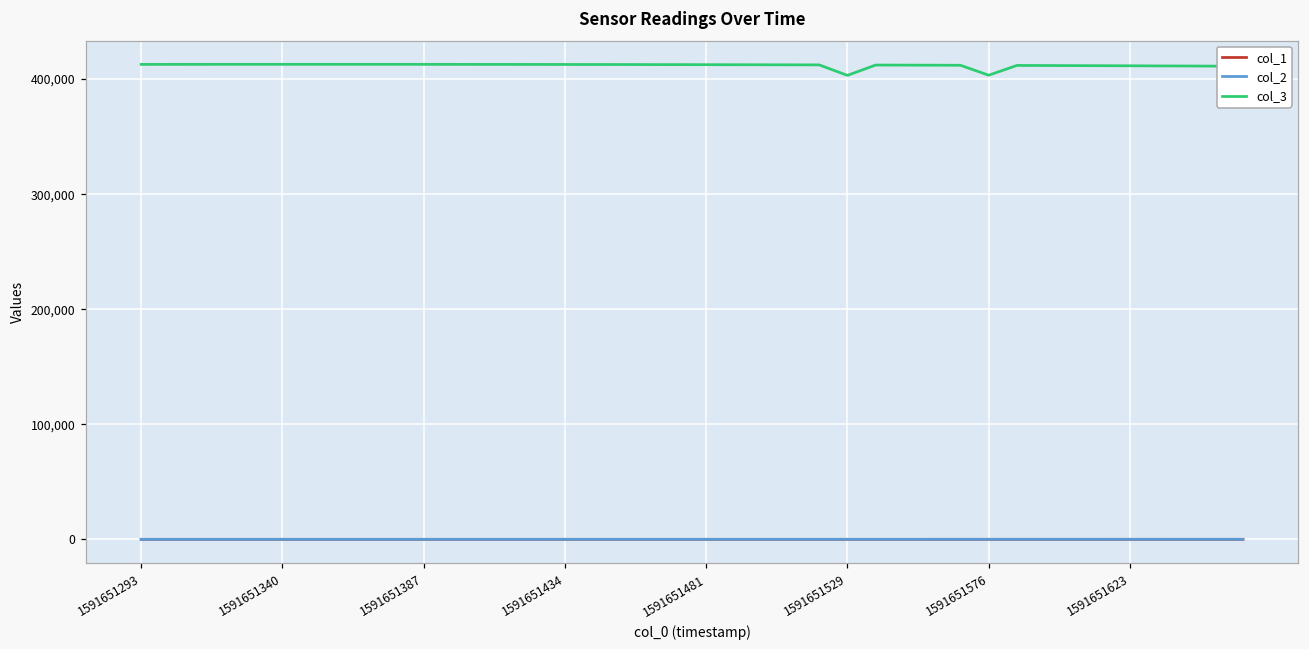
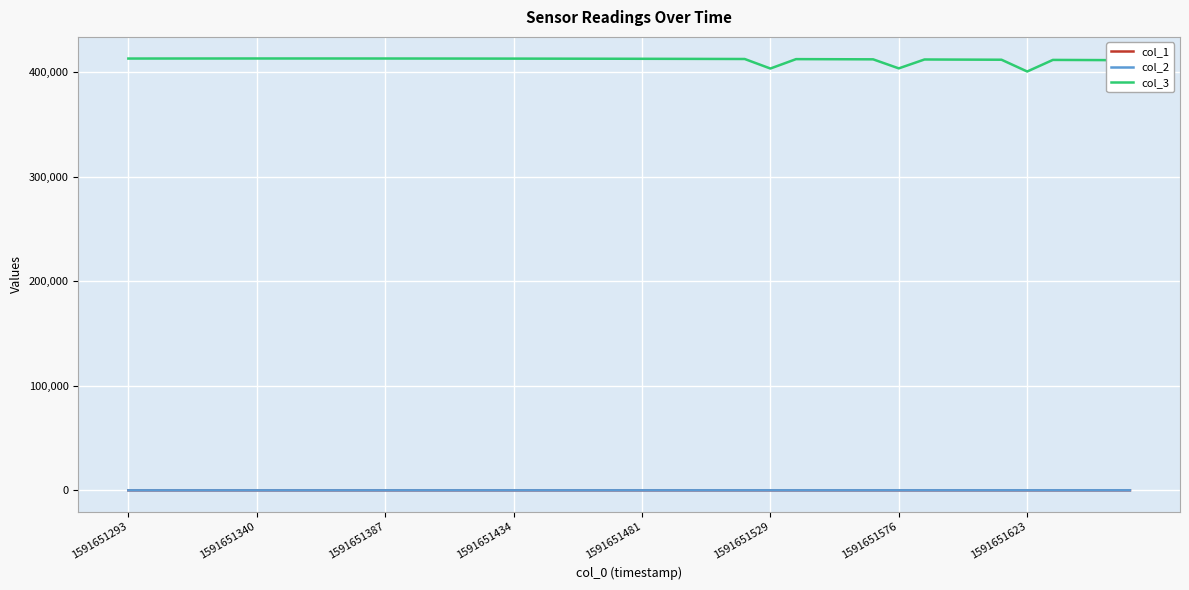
  {
    "col_2": {
      "1591651293": "0",
      "1591651340": "0",
      "1591651387": "0",
      "1591651434": "0",
      "1591651481": "0",
      "1591651529": "0",
      "1591651576": "0",
      "1591651623": "0"
    },
    "col_3": {
      "1591651293": "413,000",
      "1591651340": "413,000",
      "1591651387": "413,000",
      "1591651434": "413,000",
      "1591651481": "413,000",
      "1591651529": "403,000",
      "1591651576": "403,000",
-     "1591651623": "412,000"
+     "1591651623": "400,000"
    }
  }
